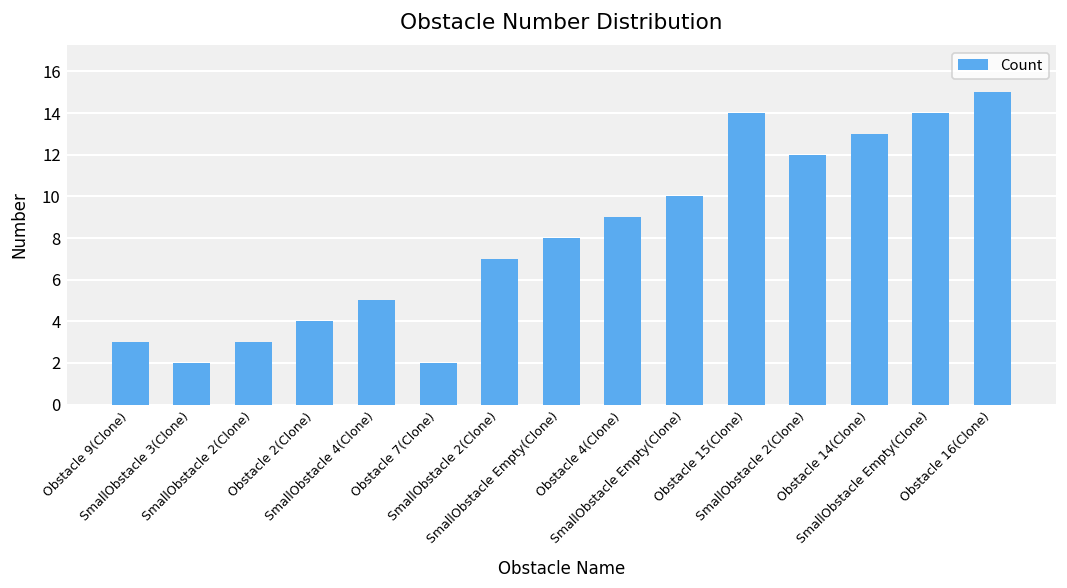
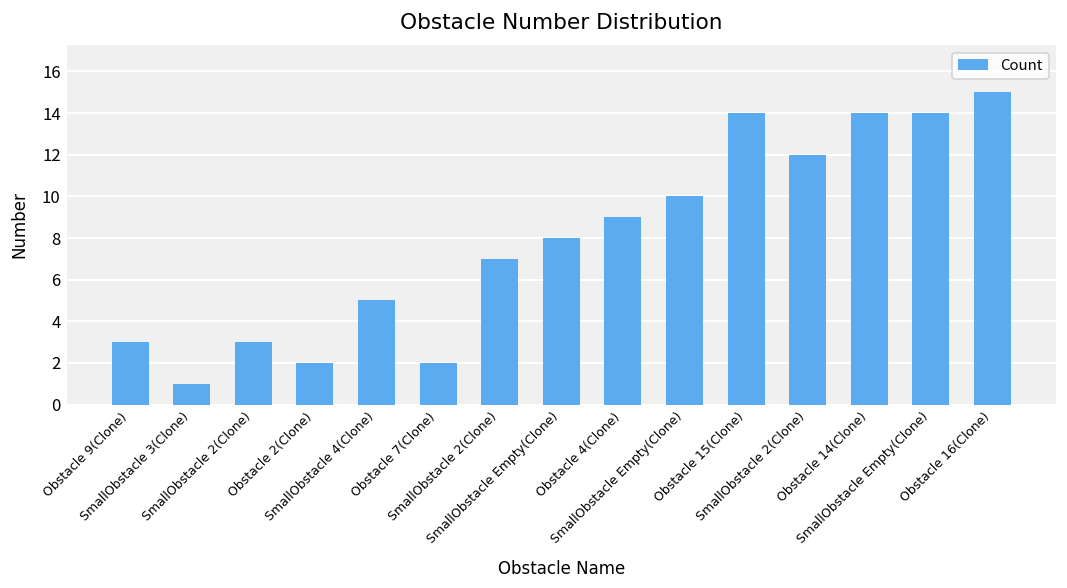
  {
    "Obstacle 9(Clone)": 3,
-   "SmallObstacle 3(Clone)": 2,
-   "Obstacle 2(Clone)": 4,
+   "SmallObstacle 3(Clone)": 1,
+   "Obstacle 2(Clone)": 2,
    "SmallObstacle 4(Clone)": 5,
    "Obstacle 7(Clone)": 2,
    "Obstacle 4(Clone)": 9,
    "Obstacle 15(Clone)": 14,
-   "Obstacle 14(Clone)": 13,
+   "Obstacle 14(Clone)": 14,
    "Obstacle 16(Clone)": 15
  }
